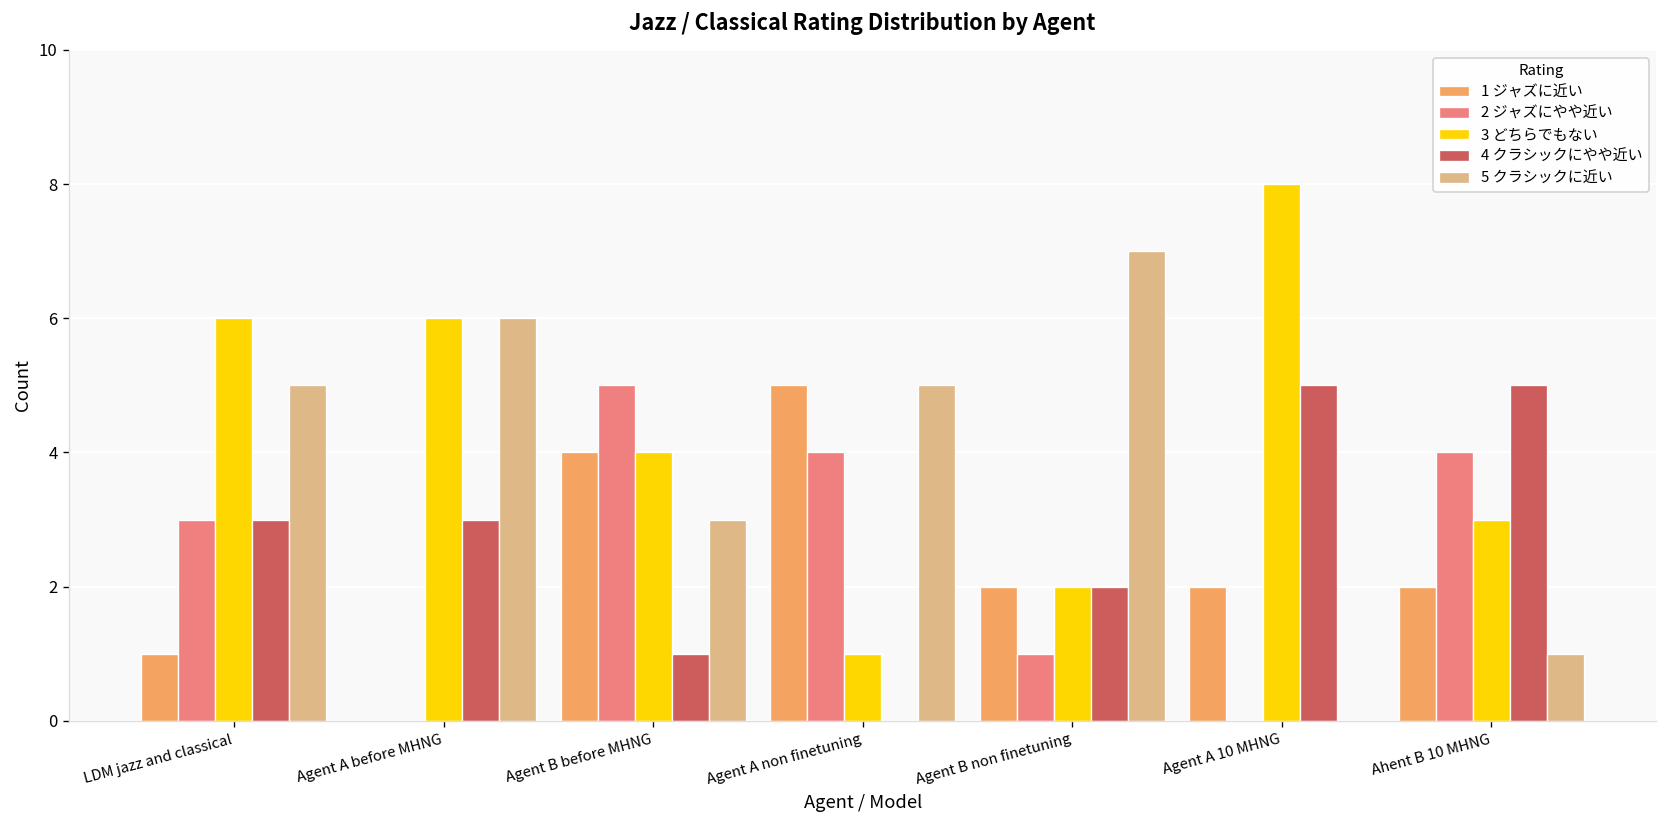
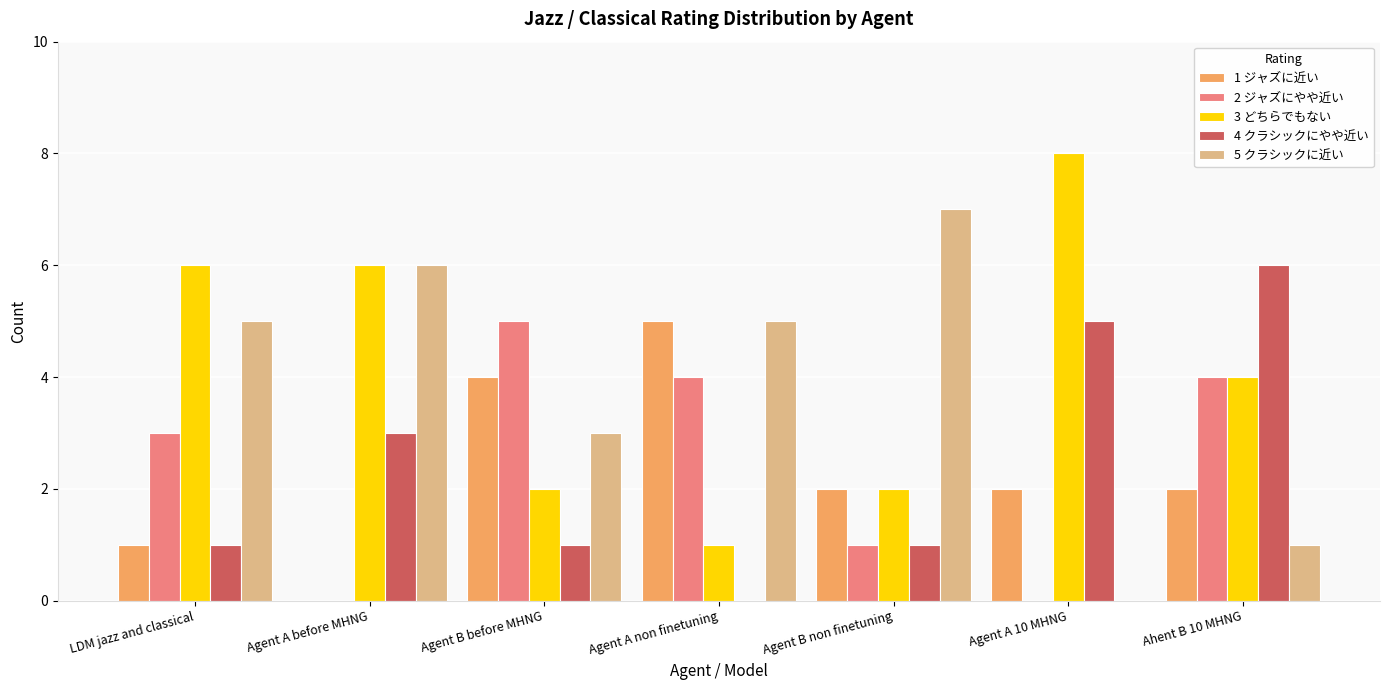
  {
    "3 どちらでもない": {
      "LDM jazz and classical": 6,
      "Agent A before MHNG": 6,
-     "Agent B before MHNG": 4,
+     "Agent B before MHNG": 2,
      "Agent A non finetuning": 1,
      "Agent B non finetuning": 2,
      "Agent A 10 MHNG": 8,
-     "Ahent B 10 MHNG": 3
+     "Ahent B 10 MHNG": 4
    },
    "4 クラシックにやや近い": {
-     "LDM jazz and classical": 3,
+     "LDM jazz and classical": 1,
      "Agent A before MHNG": 3,
      "Agent B before MHNG": 1,
      "Agent A non finetuning": 0,
-     "Agent B non finetuning": 2,
+     "Agent B non finetuning": 1,
      "Agent A 10 MHNG": 5,
-     "Ahent B 10 MHNG": 5
+     "Ahent B 10 MHNG": 6
    }
  }
